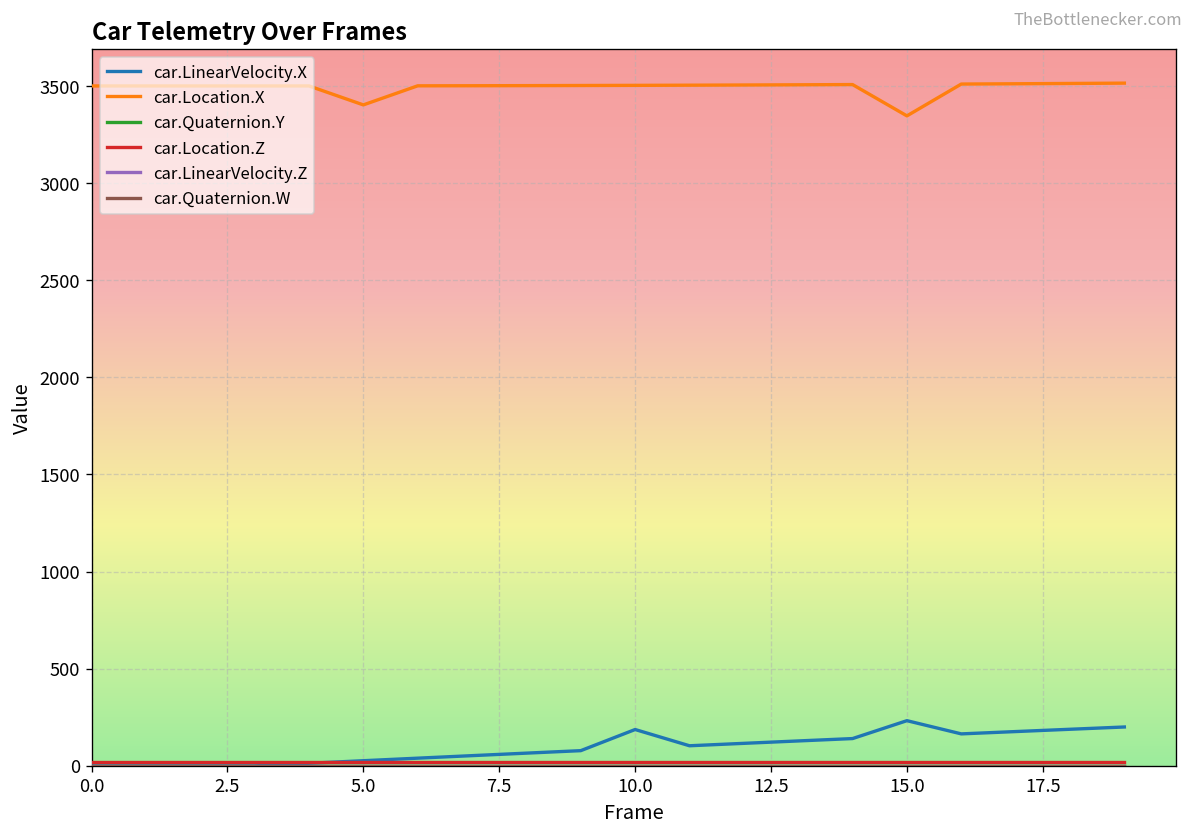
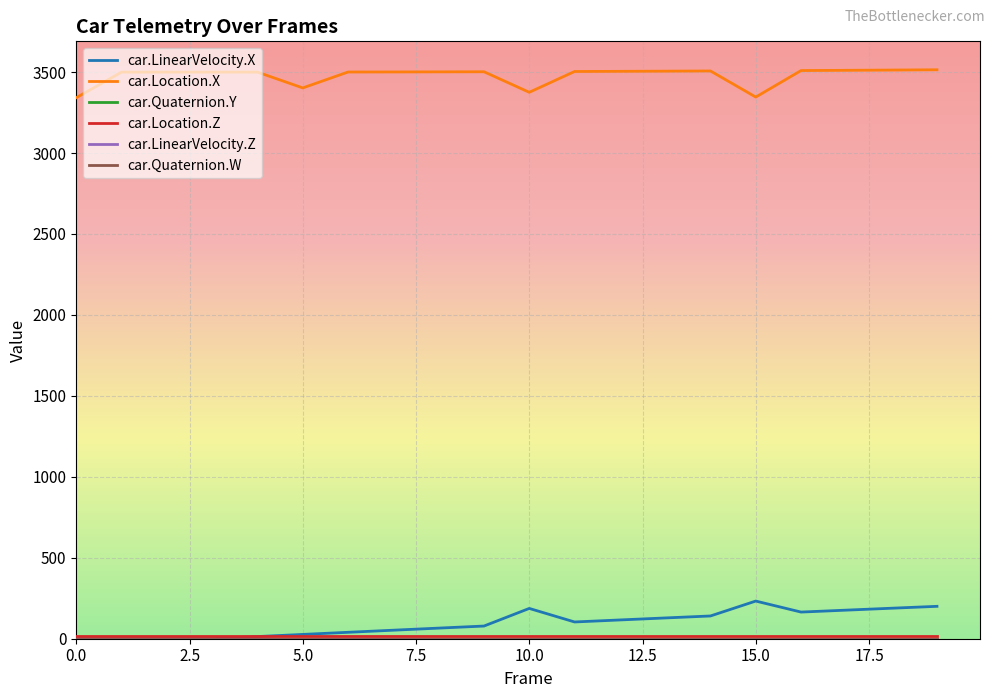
  {
    "car.LinearVelocity.X": {
      "10.0": 190,
      "15.0": 230
    },
    "car.Location.X": {
-     "0.0": 3500,
+     "0.0": 3340,
      "5.0": 3400,
-     "10.0": 3500,
+     "10.0": 3380,
      "15.0": 3350
    },
    "car.Quaternion.W": {
      "5.0": 0,
      "10.0": 0,
      "15.0": 0
    },
    "car.Location.Z": {
      "0.0": 20,
      "10.0": 20,
      "15.0": 20
    }
  }
